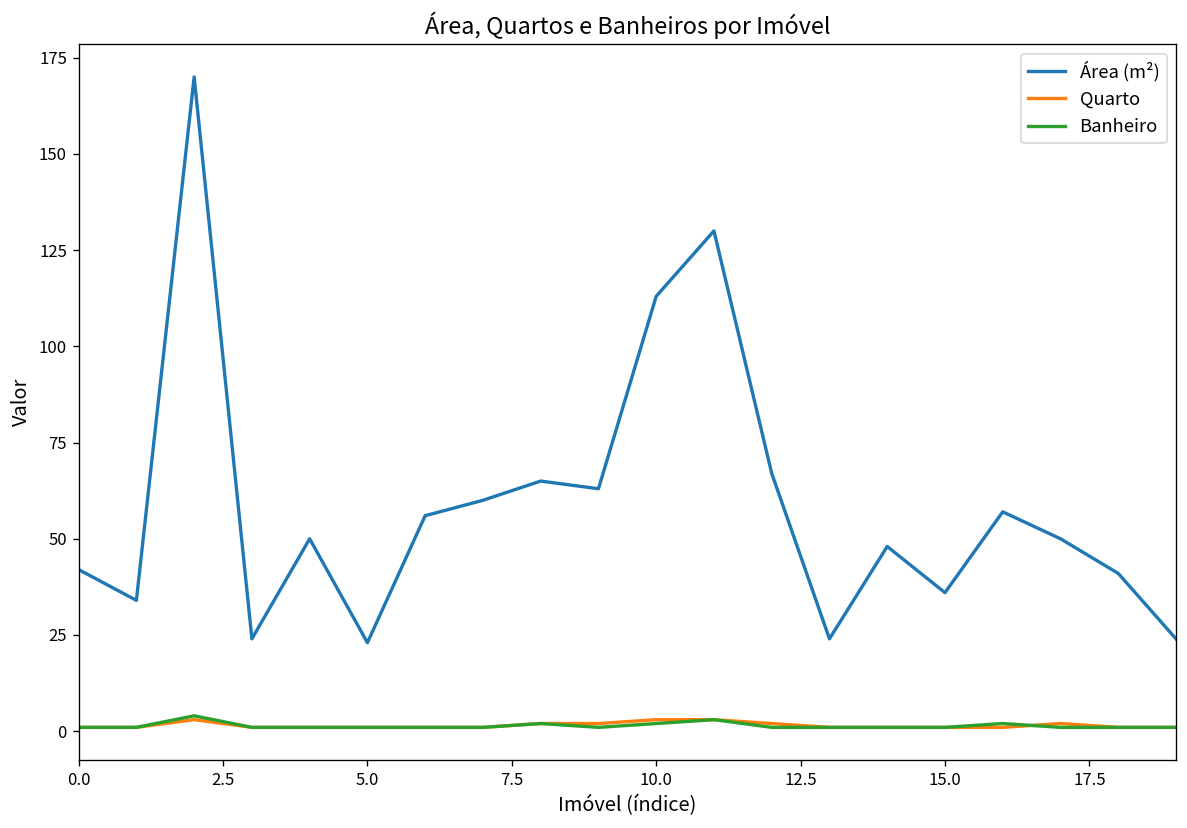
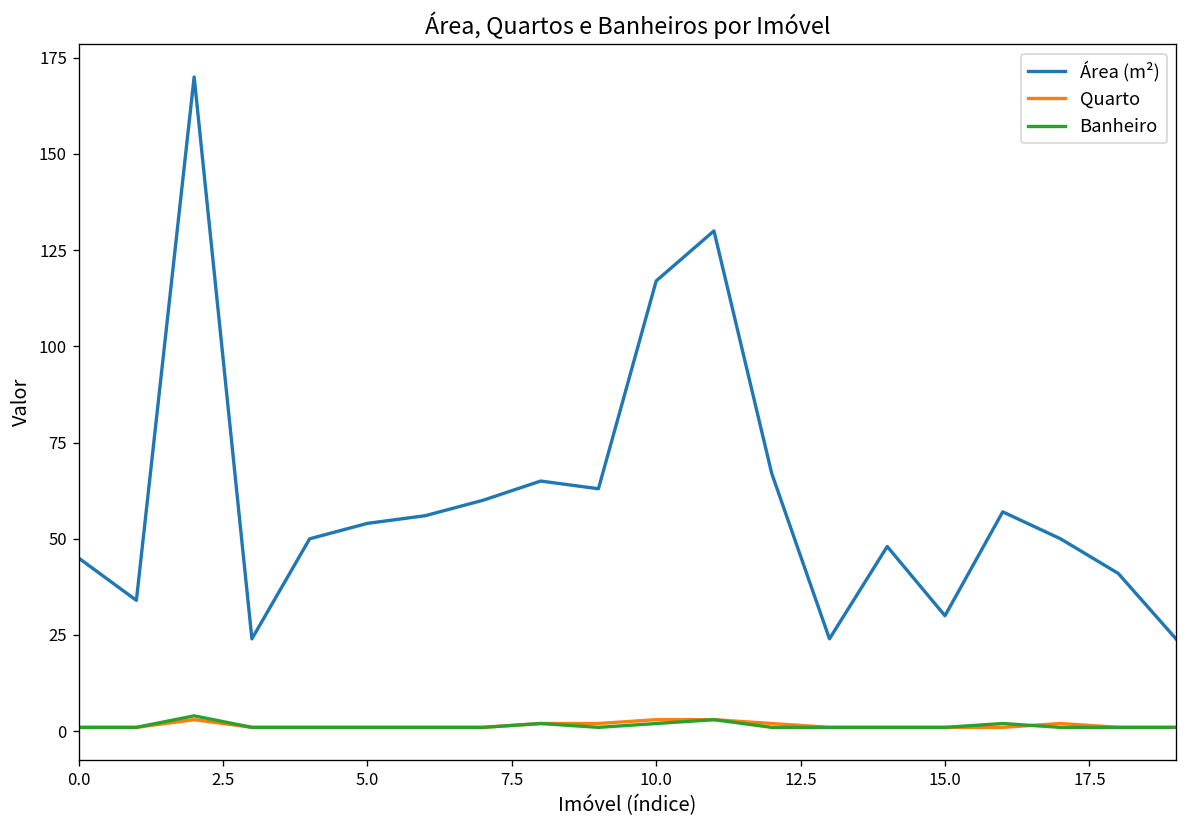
  {
    "Área (m²)": {
-     "0.0": 42,
-     "5.0": 23,
-     "10.0": 113,
-     "15.0": 36
+     "0.0": 45,
+     "5.0": 54,
+     "10.0": 117,
+     "15.0": 30
    },
    "Quarto": {
      "10.0": 3
    },
    "Banheiro": {
      "10.0": 2
    }
  }
